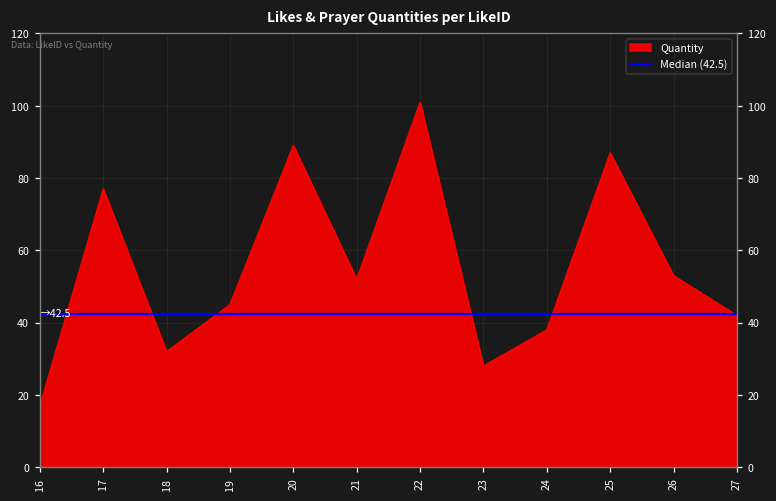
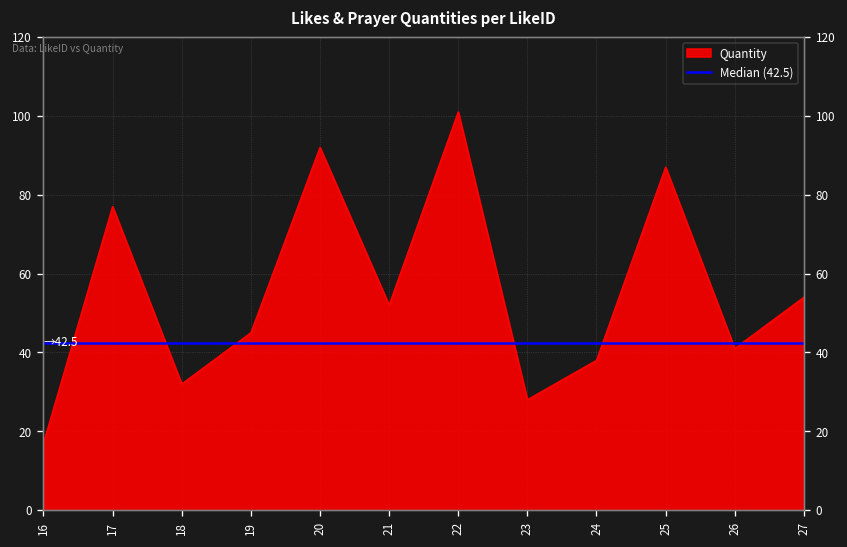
  {
    "16": 17,
    "17": 77,
    "18": 32,
    "19": 45,
-   "20": 89,
+   "20": 92,
    "21": 52,
    "22": 101,
    "23": 28,
    "24": 38,
    "25": 87,
-   "26": 53,
-   "27": 42
+   "26": 41,
+   "27": 54
  }
